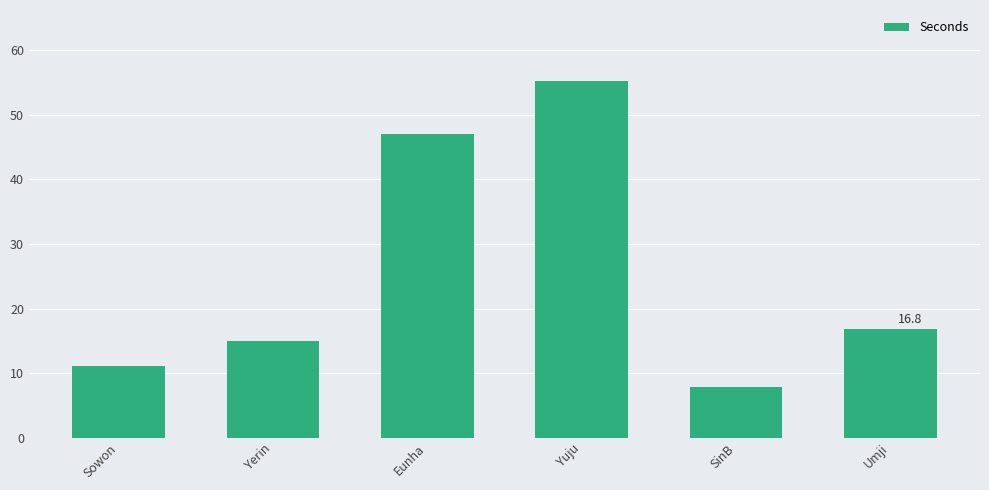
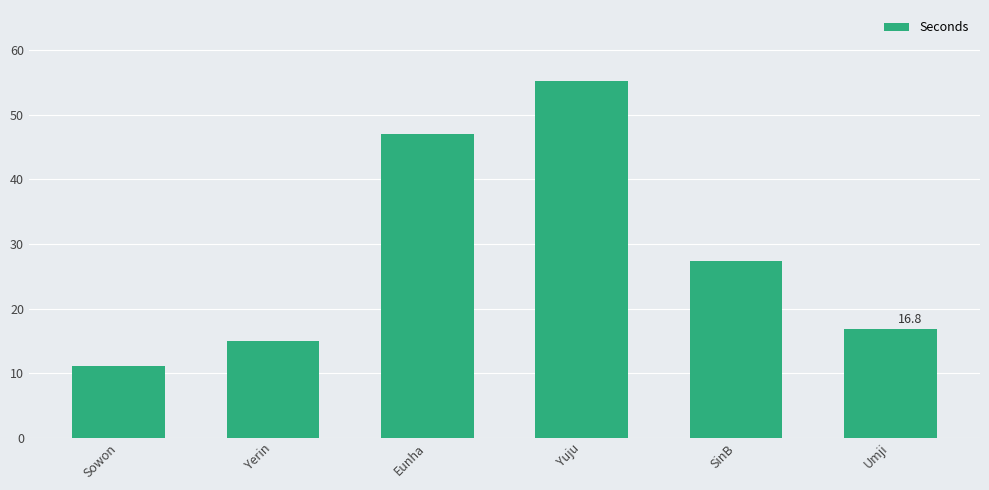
  {
    "Sowon": 11,
    "Yerin": 15,
    "Eunha": 47,
    "Yuju": 55,
-   "SinB": 8
+   "SinB": 27
  }
